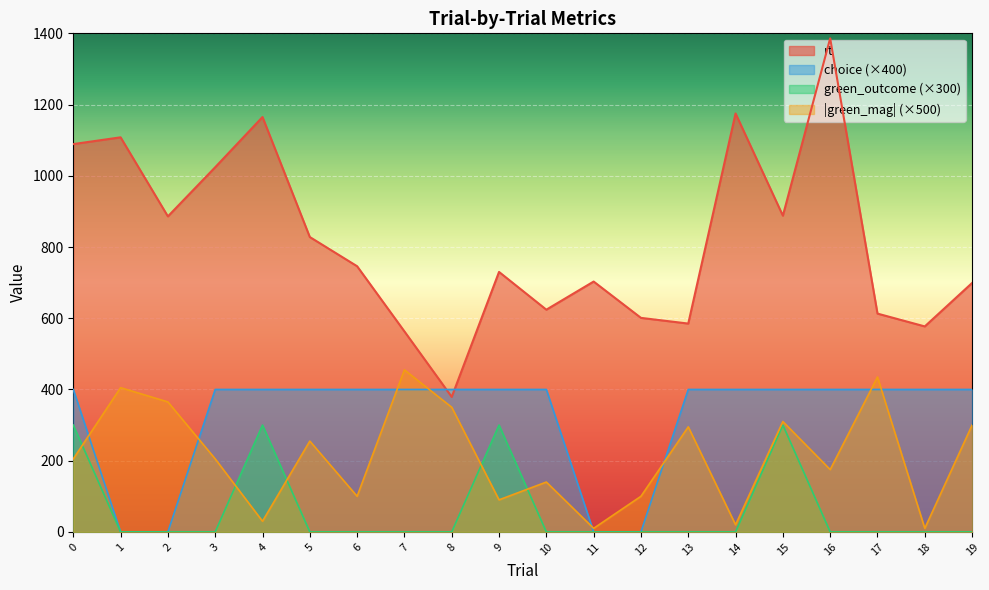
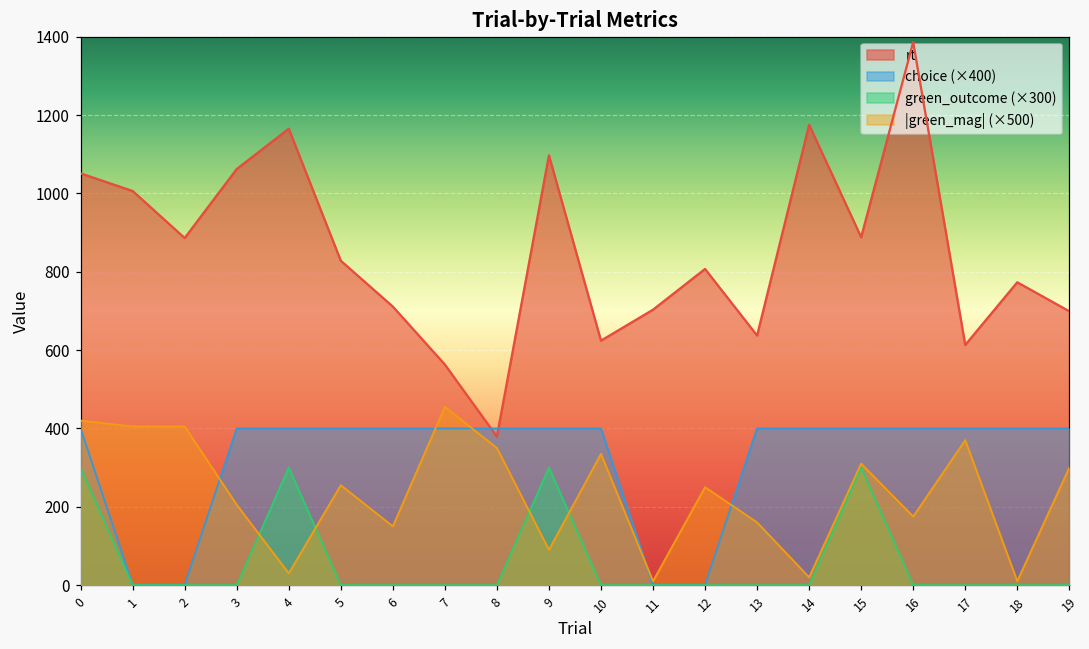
  {
    "rt": {
-     "0": 1090,
-     "1": 1110,
+     "0": 1050,
+     "1": 1010,
      "2": 890,
-     "3": 1020,
+     "3": 1060,
      "4": 1170,
      "5": 830,
-     "6": 750,
+     "6": 710,
      "7": 560,
      "8": 380,
-     "9": 730,
+     "9": 1100,
      "10": 620,
      "11": 700,
-     "12": 600,
-     "13": 590,
+     "12": 810,
+     "13": 640,
      "14": 1180,
      "15": 890,
      "16": 1390,
      "17": 610,
-     "18": 580,
+     "18": 770,
      "19": 700
    },
    "choice (×400)": {
      "0": 400,
      "3": 400,
      "4": 400,
      "5": 400,
      "6": 400,
      "7": 400,
      "8": 400,
      "9": 400,
      "10": 400,
      "13": 400,
      "14": 400,
      "15": 400,
      "16": 400,
      "17": 400,
      "18": 400,
      "19": 400
    },
    "green_outcome (×300)": {
      "0": 300,
      "3": 0,
      "4": 300,
      "5": 0,
      "6": 0,
      "7": 0,
      "8": 0,
      "9": 300,
      "10": 0,
      "13": 0,
      "14": 0,
      "15": 300,
      "16": 0,
      "17": 0,
      "18": 0,
      "19": 0
    },
    "|green_mag| (×500)": {
-     "0": 210,
+     "0": 420,
      "1": 410,
-     "2": 370,
+     "2": 410,
      "3": 210,
      "4": 30,
      "5": 260,
-     "6": 100,
+     "6": 150,
      "7": 460,
      "8": 350,
      "9": 90,
-     "10": 140,
+     "10": 340,
      "11": 10,
-     "12": 100,
-     "13": 300,
+     "12": 250,
+     "13": 160,
      "14": 20,
      "15": 310,
      "16": 180,
-     "17": 440,
+     "17": 370,
      "18": 10,
      "19": 300
    }
  }
